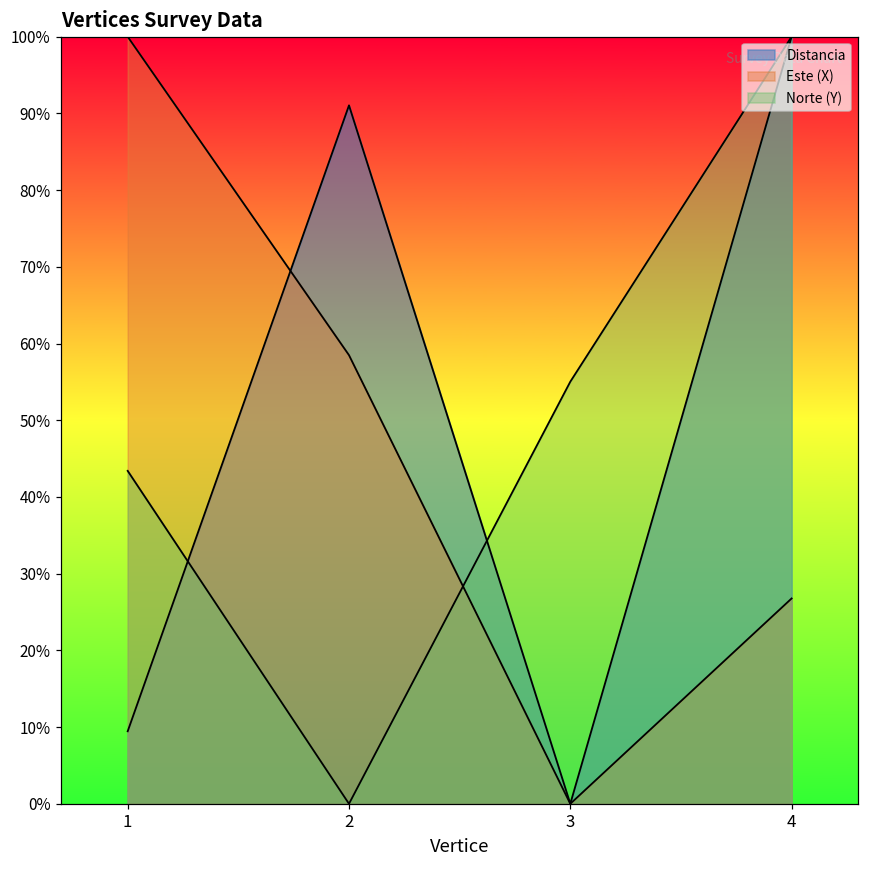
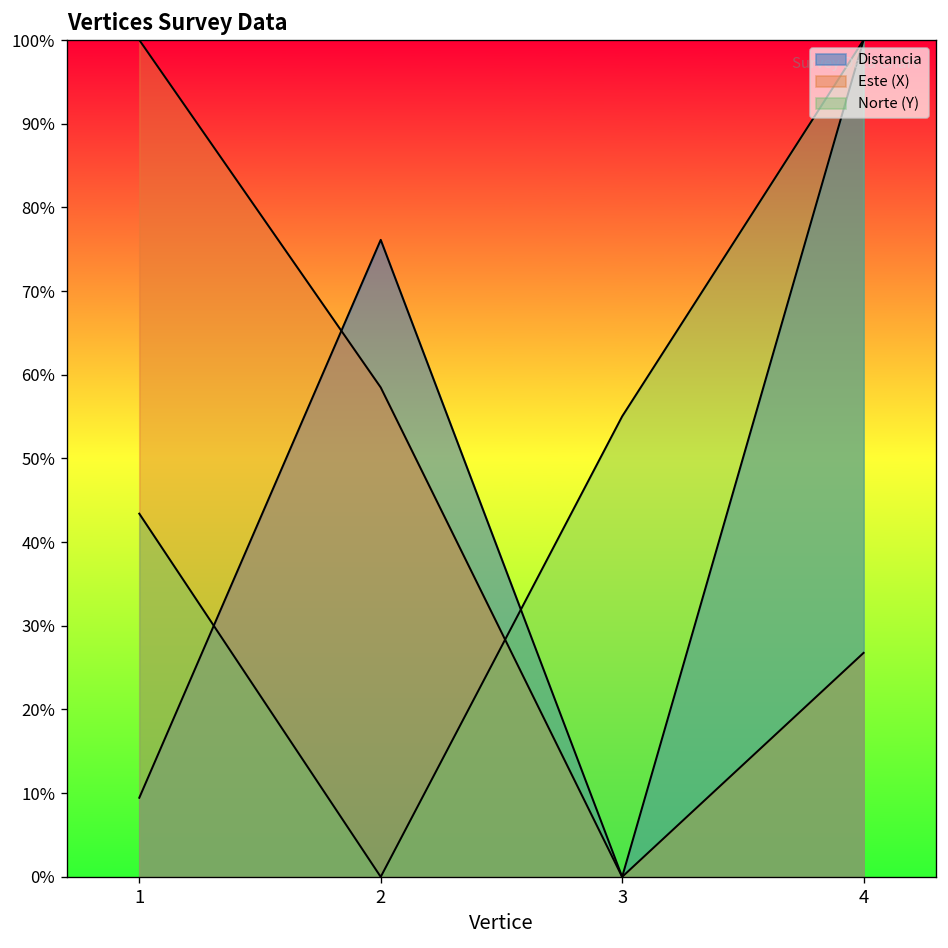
  {
    "Distancia": {
      "1": "9%",
-     "2": "91%"
+     "2": "76%"
    },
    "Este (X)": {
      "1": "100%",
      "2": "58%",
      "4": "27%"
    },
    "Norte (Y)": {
      "1": "43%",
      "2": "0%",
      "3": "55%"
    }
  }
